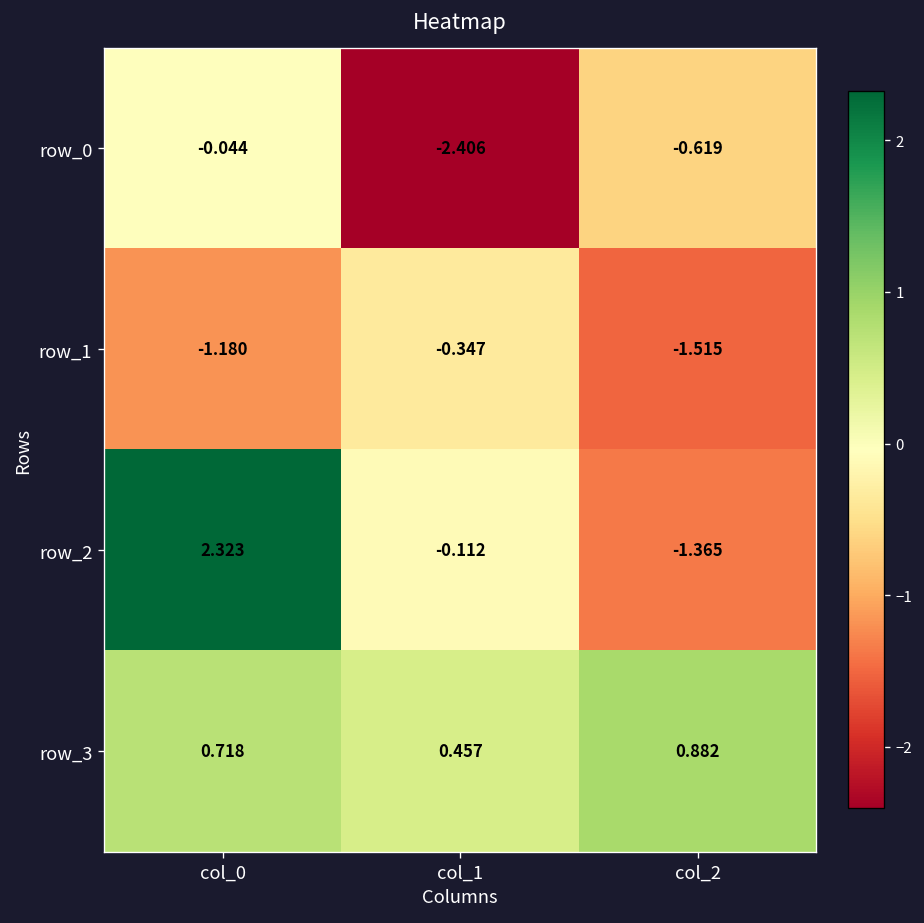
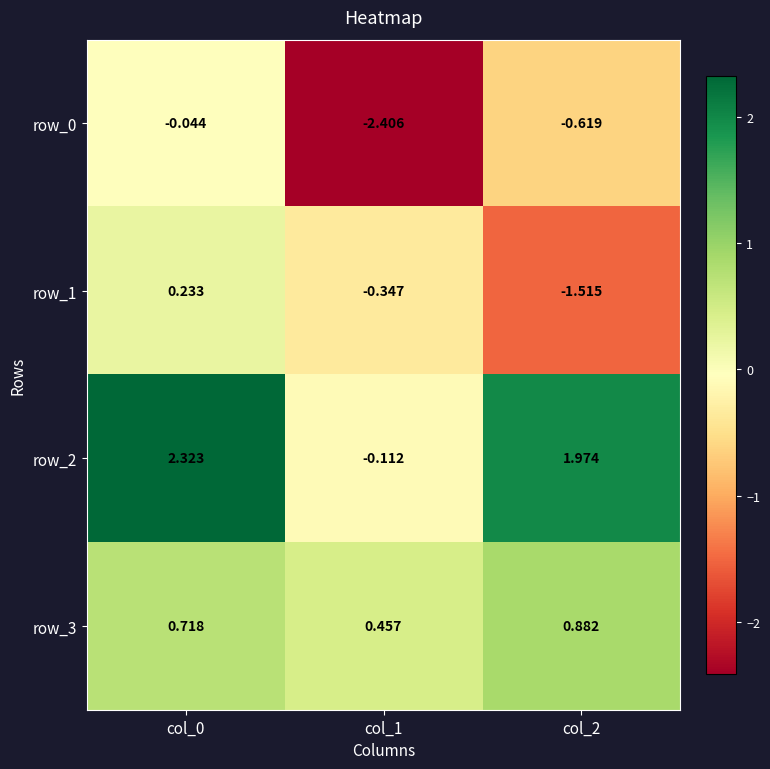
  {
    "row_0": {
      "col_0": -0.044,
      "col_1": -2.406,
      "col_2": -0.619
    },
    "row_1": {
-     "col_0": -1.180,
+     "col_0": 0.233,
      "col_1": -0.347,
      "col_2": -1.515
    },
    "row_2": {
      "col_0": 2.323,
      "col_1": -0.112,
-     "col_2": -1.365
+     "col_2": 1.974
    },
    "row_3": {
      "col_0": 0.718,
      "col_1": 0.457,
      "col_2": 0.882
    }
  }
